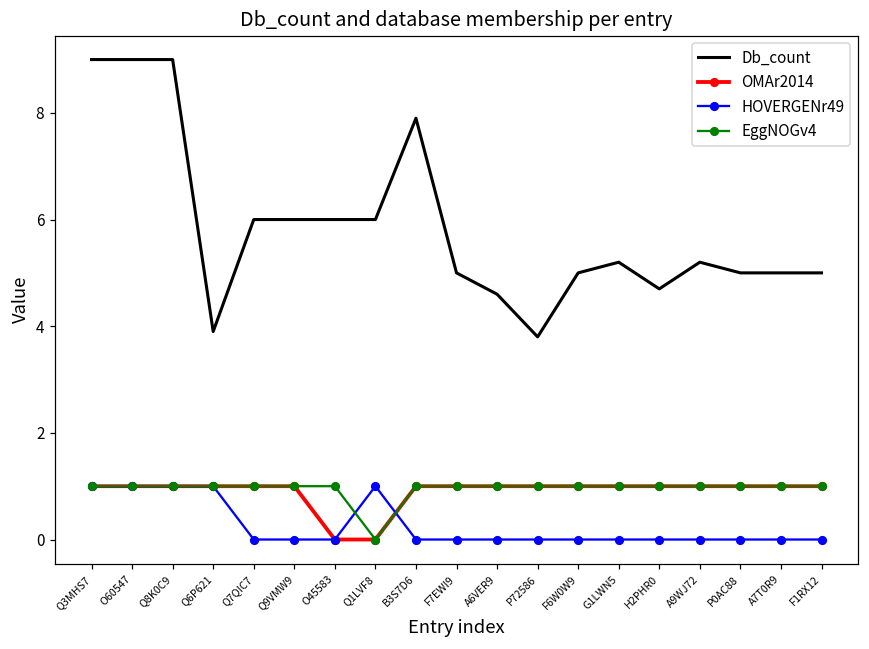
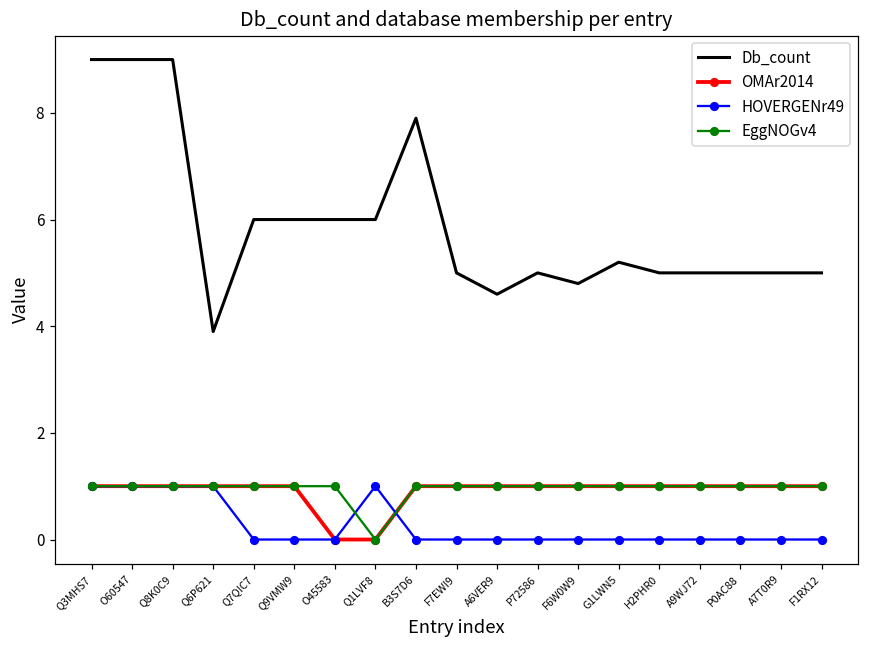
  {
    "Db_count": {
      "Q3MHS7": 9.0,
      "O60547": 9.0,
      "Q8K0C9": 9.0,
      "Q6P621": 3.9,
      "Q7QIC7": 6.0,
      "Q9VMW9": 6.0,
      "O45583": 6.0,
      "Q1LVF8": 6.0,
      "B3S7D6": 7.9,
      "F7EWI9": 5.0,
      "A6VER9": 4.6,
-     "P72586": 3.8,
-     "F6W0W9": 5.0,
+     "P72586": 5.0,
+     "F6W0W9": 4.8,
      "G1LWN5": 5.2,
-     "H2PHR0": 4.7,
-     "A9WJ72": 5.2,
+     "H2PHR0": 5.0,
+     "A9WJ72": 5.0,
      "P0AC88": 5.0,
      "A7T0R9": 5.0,
      "F1RX12": 5.0
    },
    "HOVERGENr49": {
      "Q7QIC7": 0.0,
      "Q9VMW9": 0.0,
      "Q1LVF8": 1.0,
      "B3S7D6": 0.0,
      "F7EWI9": 0.0,
      "A6VER9": 0.0,
      "P72586": 0.0,
      "F6W0W9": 0.0,
      "G1LWN5": 0.0,
      "H2PHR0": 0.0,
      "A9WJ72": 0.0,
      "P0AC88": 0.0,
      "A7T0R9": 0.0,
      "F1RX12": 0.0
    },
    "EggNOGv4": {
      "O45583": 1.0
    }
  }
